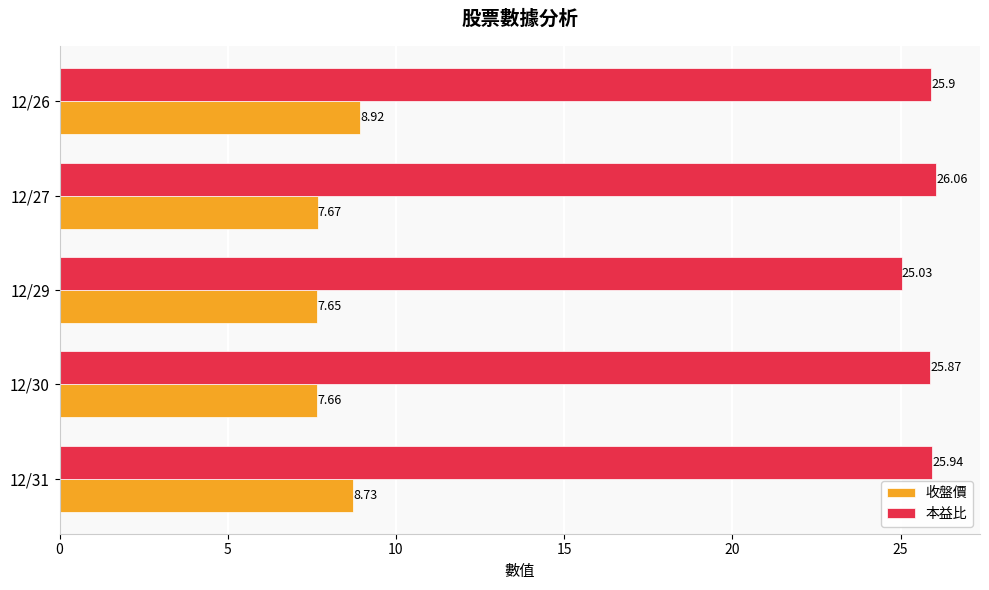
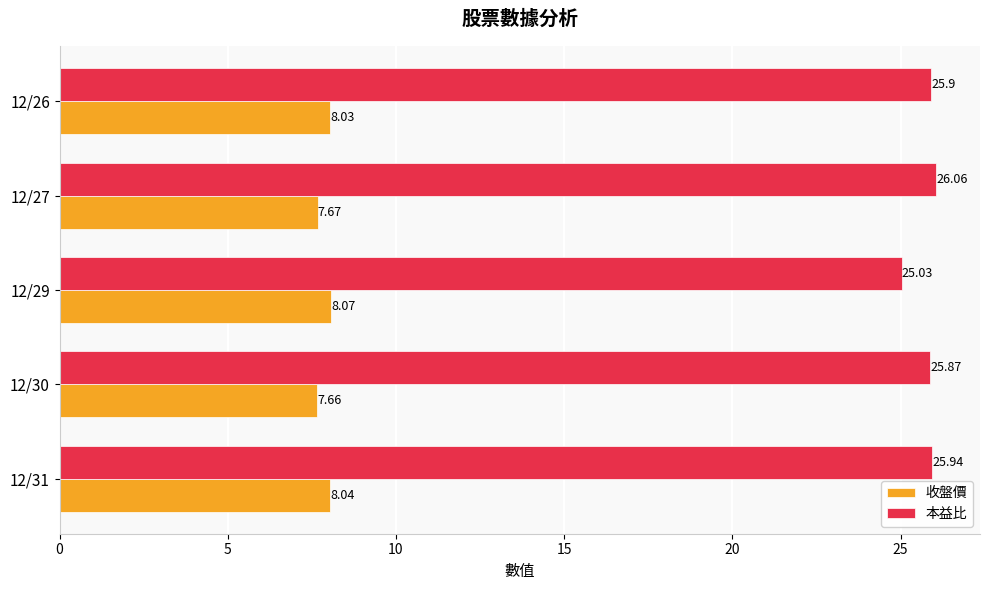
  {
    "收盤價": {
-     "12/26": 8.92,
+     "12/26": 8.03,
      "12/27": 7.67,
-     "12/29": 7.65,
+     "12/29": 8.07,
      "12/30": 7.66,
-     "12/31": 8.73
+     "12/31": 8.04
    },
    "本益比": {
      "12/26": 25.9,
      "12/27": 26.06,
      "12/29": 25.03,
      "12/30": 25.87,
      "12/31": 25.94
    }
  }
